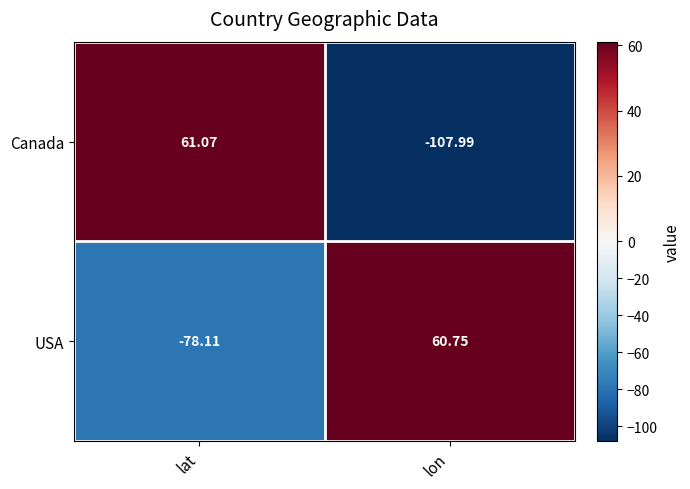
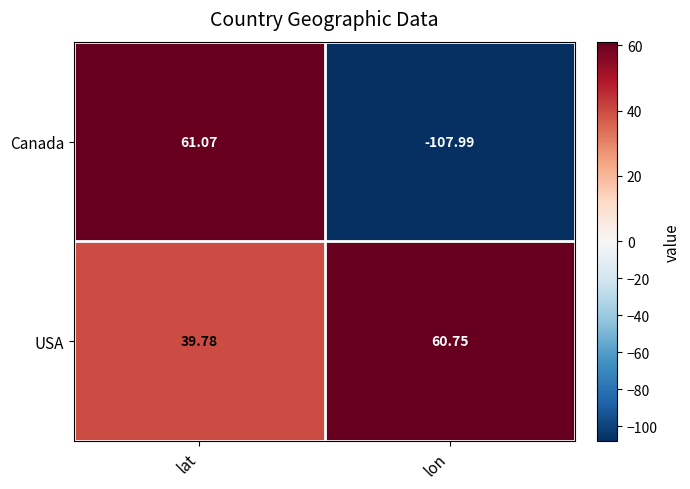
  {
    "Canada": {
      "lat": 61.07,
      "lon": -107.99
    },
    "USA": {
-     "lat": -78.11,
+     "lat": 39.78,
      "lon": 60.75
    }
  }
